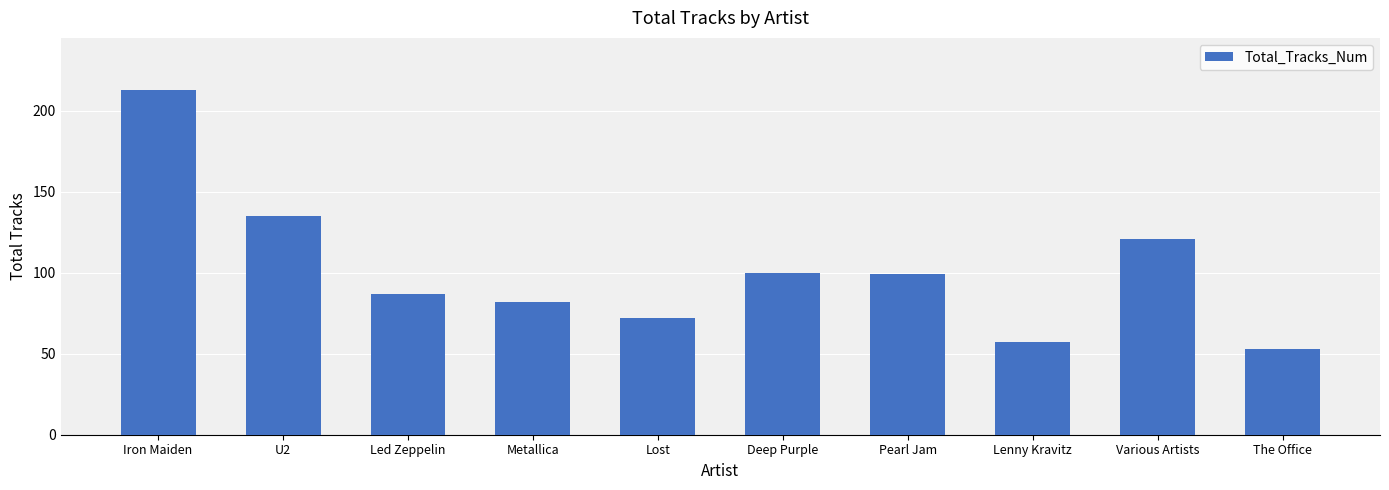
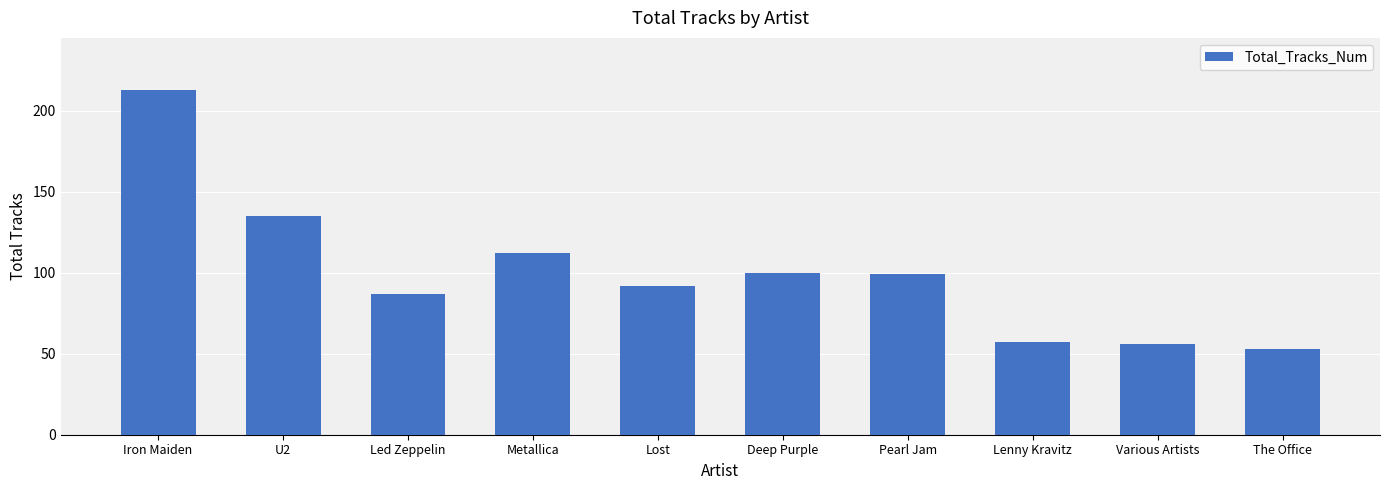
  {
    "Iron Maiden": 213,
    "U2": 135,
    "Led Zeppelin": 87,
-   "Metallica": 82,
-   "Lost": 72,
+   "Metallica": 112,
+   "Lost": 92,
    "Deep Purple": 100,
    "Pearl Jam": 99,
    "Lenny Kravitz": 57,
-   "Various Artists": 121,
+   "Various Artists": 56,
    "The Office": 53
  }
